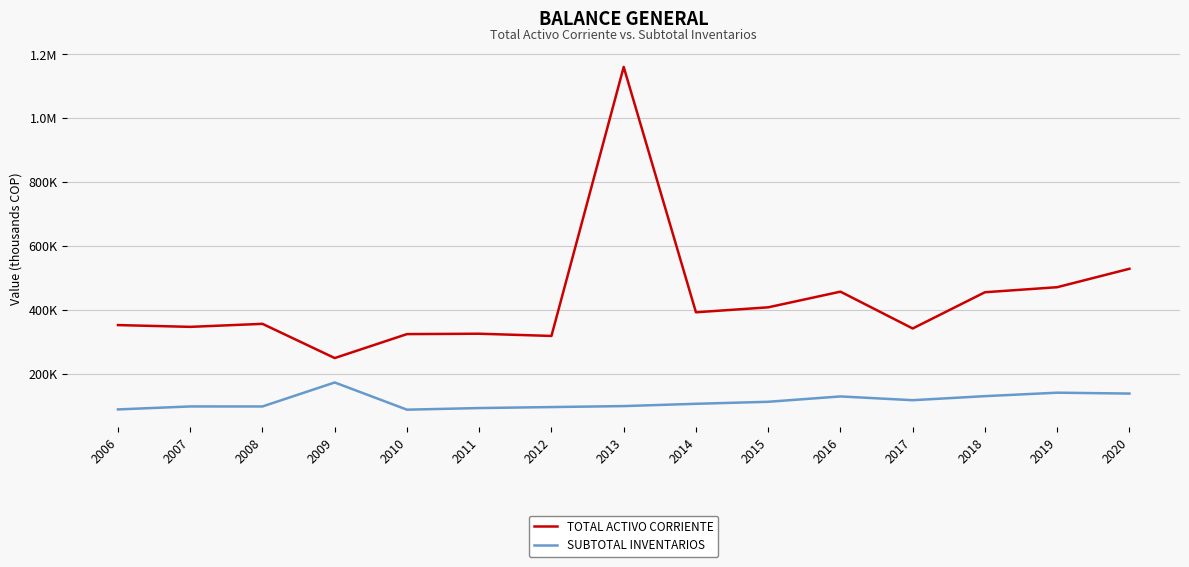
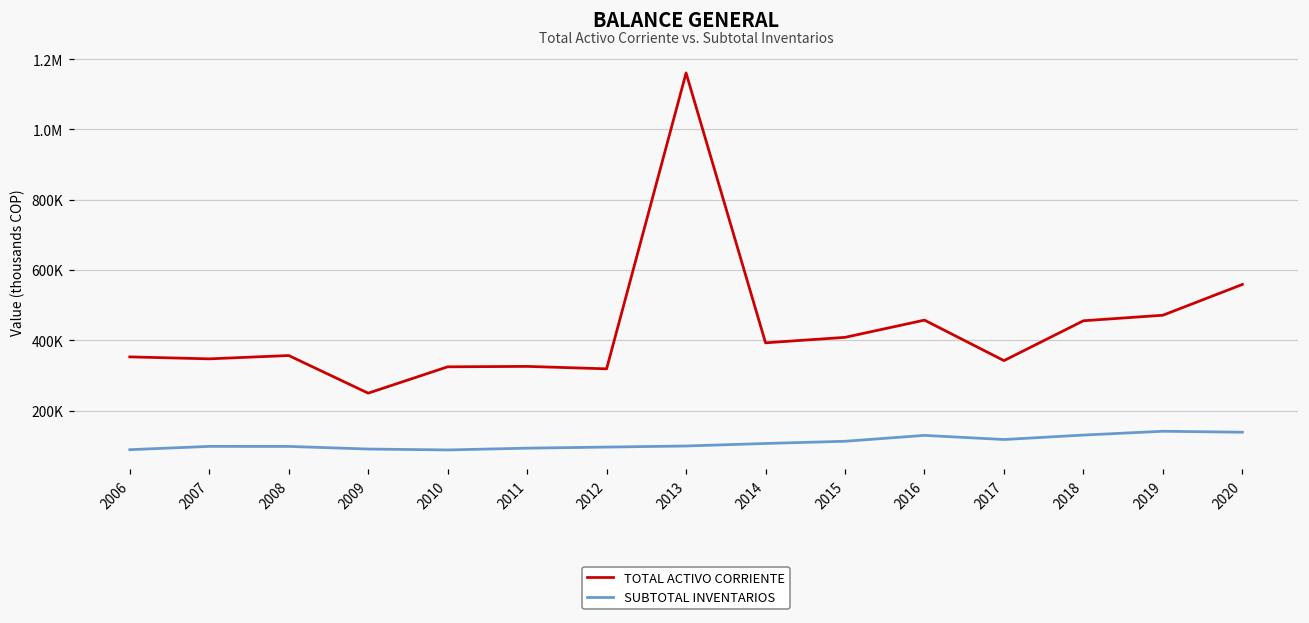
  {
    "TOTAL ACTIVO CORRIENTE": {
      "2006": 350000,
      "2007": 350000,
      "2008": 360000,
      "2009": 250000,
      "2010": 320000,
      "2011": 330000,
      "2012": 320000,
      "2013": 1160000,
      "2014": 390000,
      "2015": 410000,
      "2016": 460000,
      "2017": 340000,
      "2018": 460000,
      "2019": 470000,
-     "2020": 530000
+     "2020": 560000
    },
    "SUBTOTAL INVENTARIOS": {
      "2006": 90000,
      "2007": 100000,
      "2008": 100000,
-     "2009": 170000,
+     "2009": 90000,
      "2010": 90000,
      "2011": 90000,
      "2012": 100000,
      "2013": 100000,
      "2014": 110000,
      "2015": 110000,
      "2016": 130000,
      "2017": 120000,
      "2018": 130000,
      "2019": 140000,
      "2020": 140000
    }
  }
